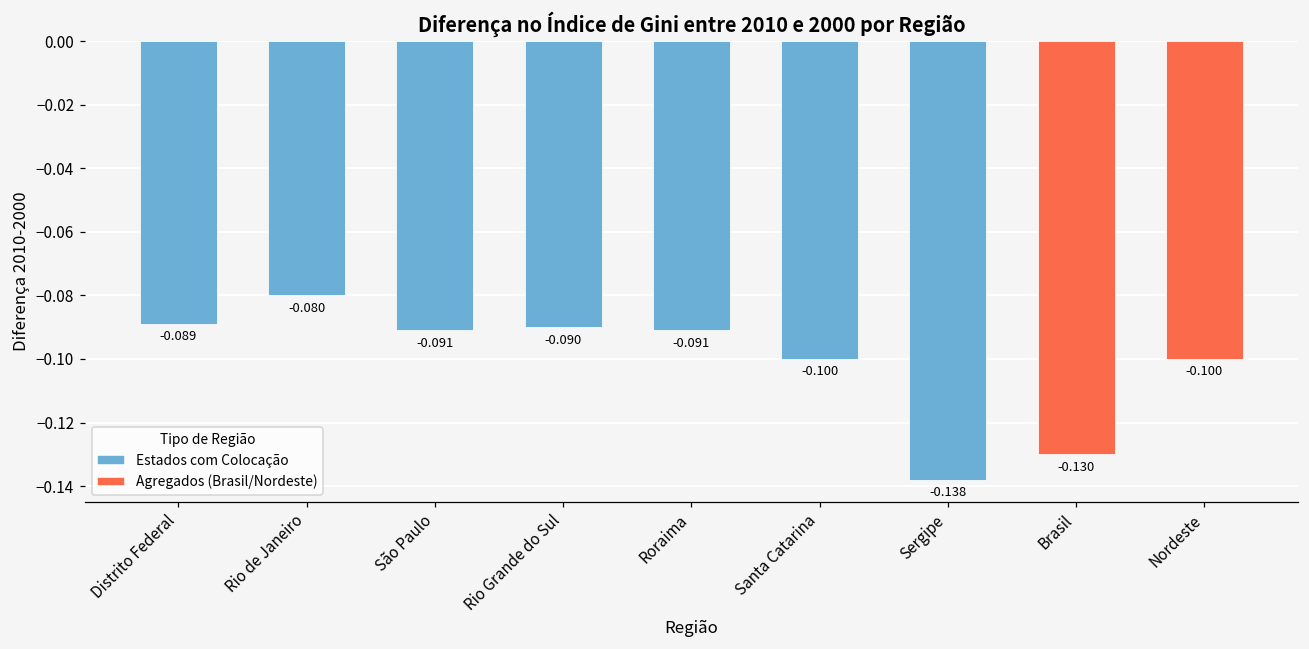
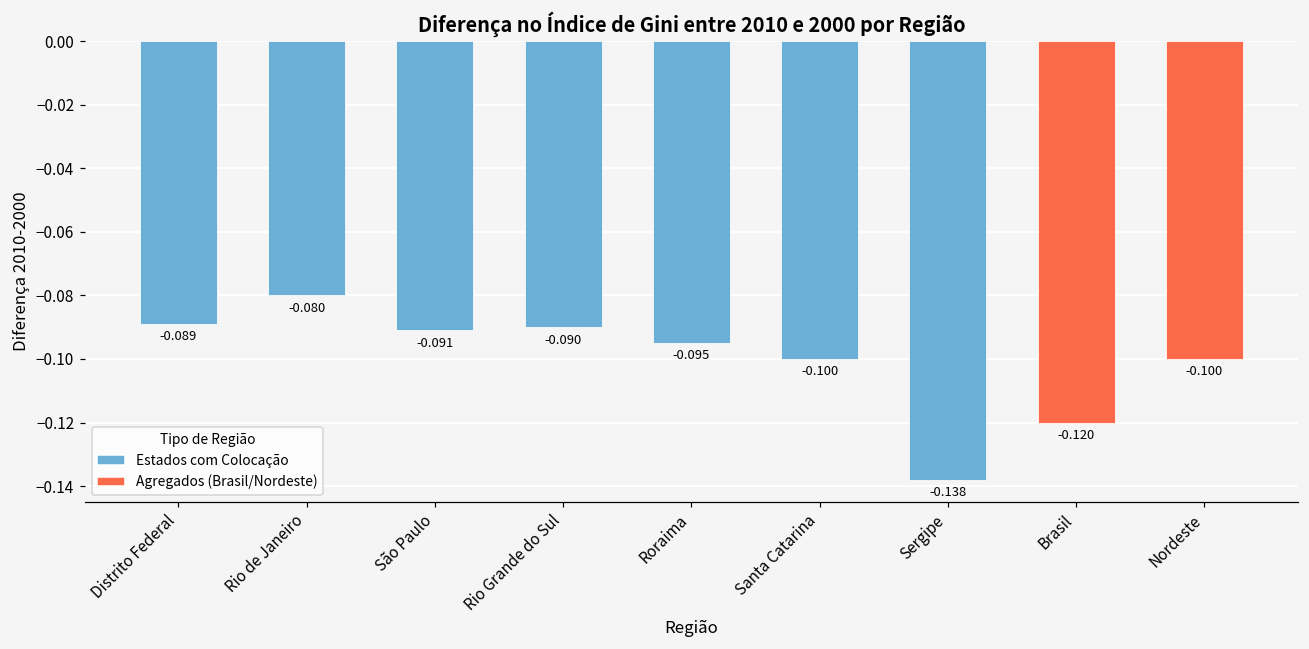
  {
    "Distrito Federal": -0.089,
    "Rio de Janeiro": -0.080,
    "São Paulo": -0.091,
    "Rio Grande do Sul": -0.090,
-   "Roraima": -0.091,
+   "Roraima": -0.095,
    "Santa Catarina": -0.100,
    "Sergipe": -0.138,
-   "Brasil": -0.130,
+   "Brasil": -0.120,
    "Nordeste": -0.100
  }
